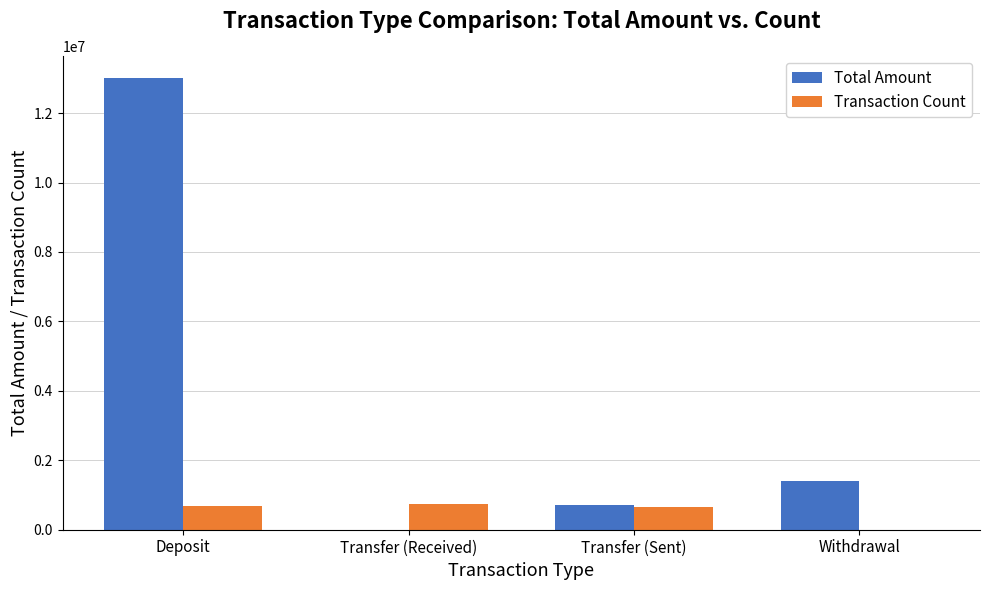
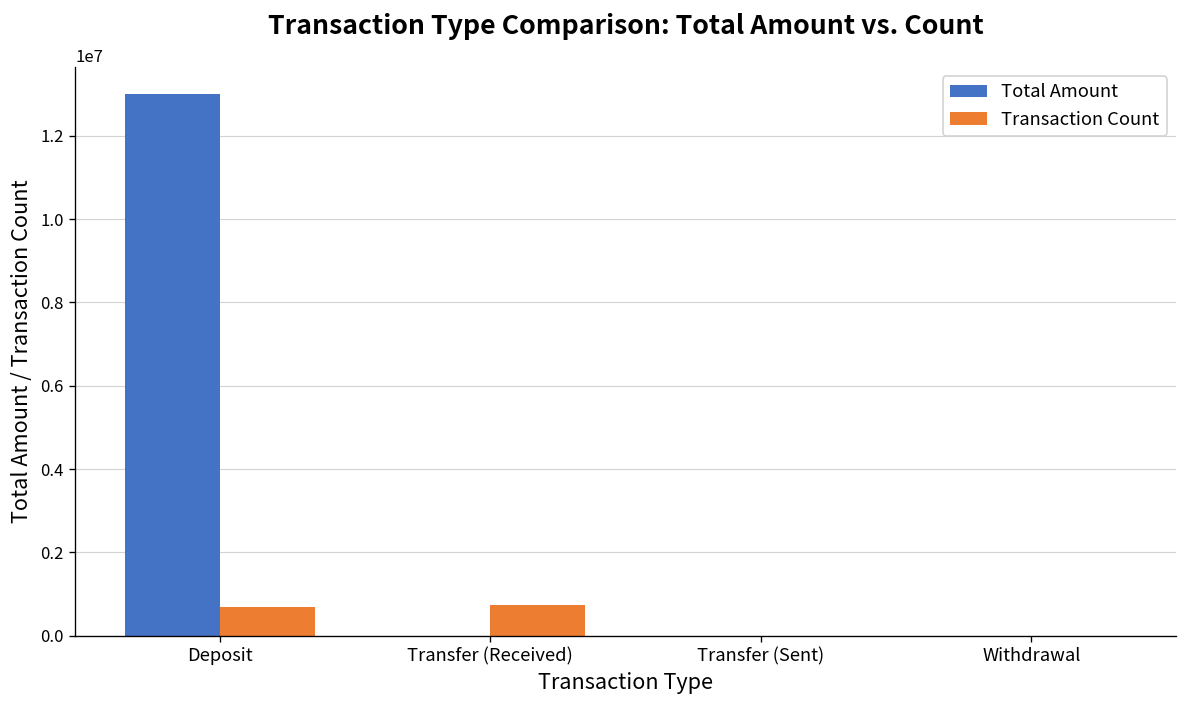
  {
    "Total Amount": {
      "Deposit": 13000000,
-     "Transfer (Sent)": 700000,
-     "Withdrawal": 1400000
+     "Transfer (Sent)": 0,
+     "Withdrawal": 0
    },
    "Transaction Count": {
      "Deposit": 700000,
      "Transfer (Received)": 700000,
-     "Transfer (Sent)": 700000
+     "Transfer (Sent)": 0
    }
  }
